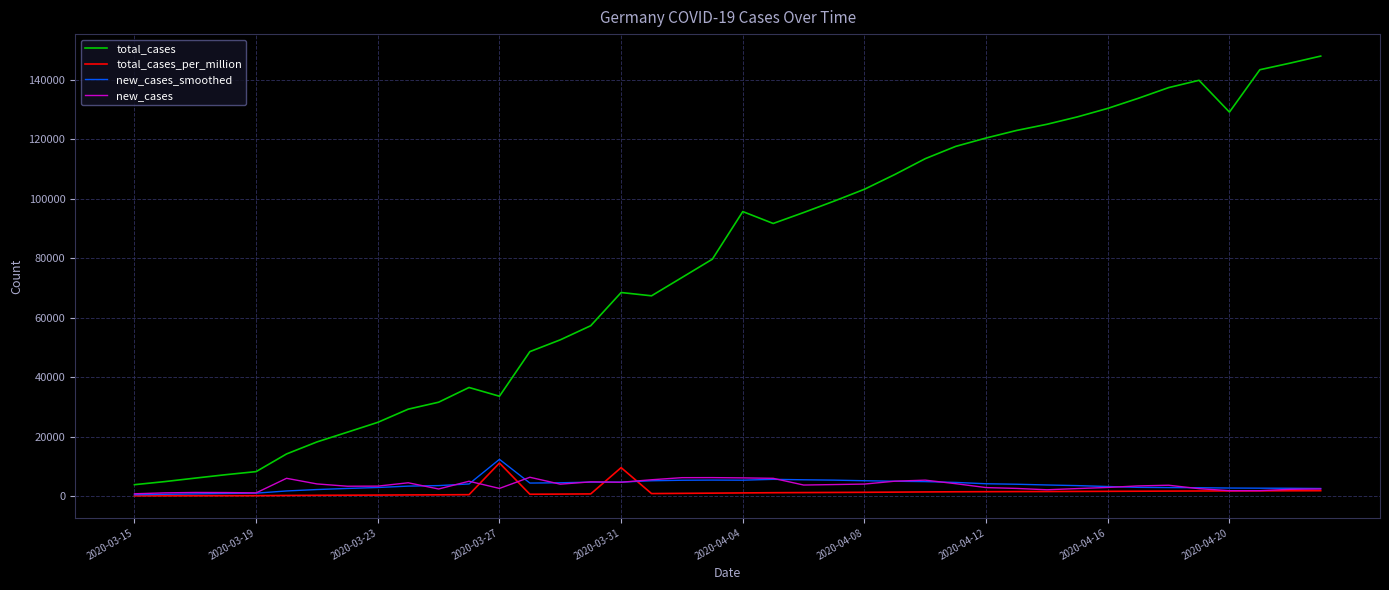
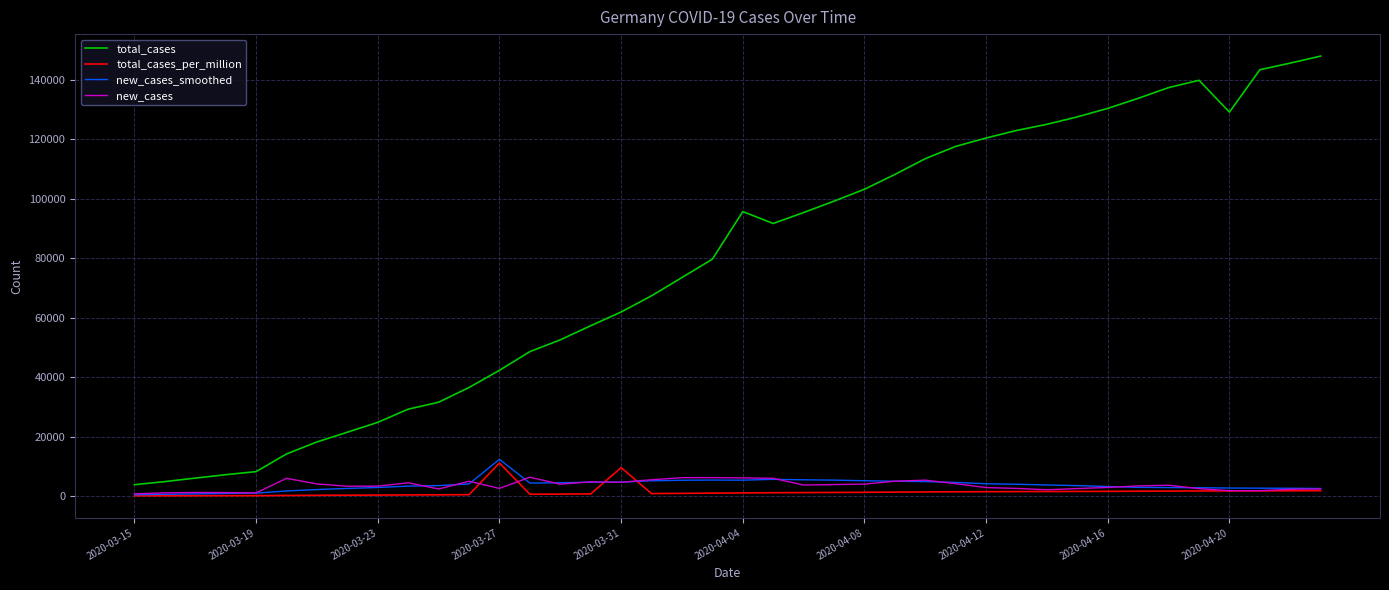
  {
    "total_cases": {
      "2020-03-15": 4000,
      "2020-03-19": 8000,
      "2020-03-23": 25000,
-     "2020-03-27": 34000,
-     "2020-03-31": 68000,
+     "2020-03-27": 42000,
+     "2020-03-31": 62000,
      "2020-04-04": 96000,
      "2020-04-08": 103000,
      "2020-04-12": 120000,
      "2020-04-16": 130000,
      "2020-04-20": 129000
    },
    "total_cases_per_million": {
      "2020-03-19": 0,
      "2020-03-23": 0,
      "2020-03-27": 11000,
      "2020-03-31": 10000,
      "2020-04-04": 1000,
      "2020-04-08": 1000,
      "2020-04-12": 1000,
      "2020-04-16": 2000
    },
    "new_cases_smoothed": {
      "2020-03-27": 12000,
      "2020-04-08": 5000,
      "2020-04-12": 4000,
      "2020-04-20": 3000
    },
    "new_cases": {
      "2020-03-27": 3000,
      "2020-04-08": 4000,
      "2020-04-12": 3000
    }
  }
